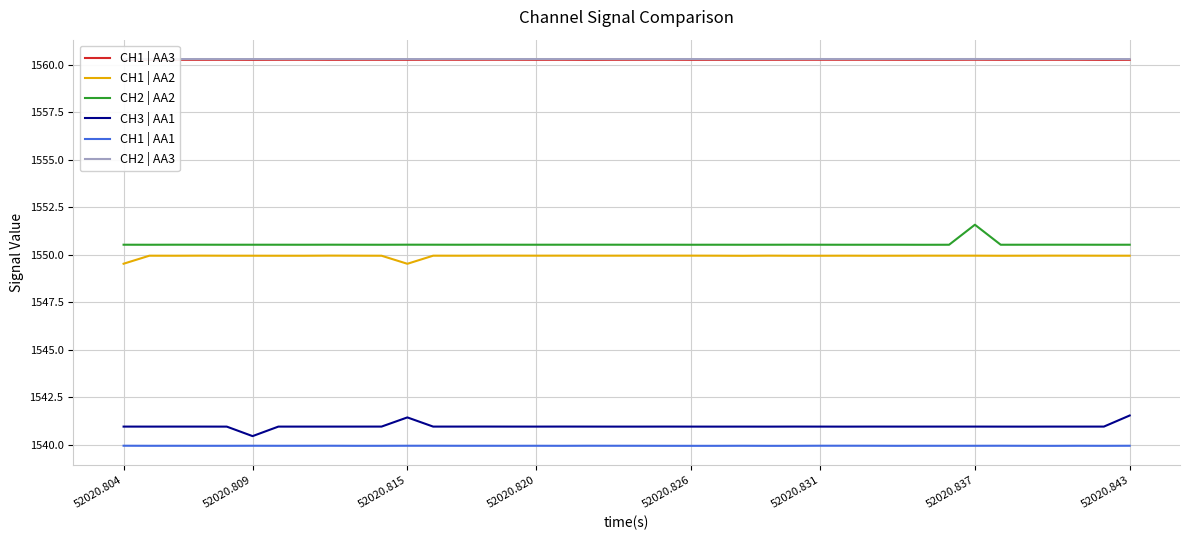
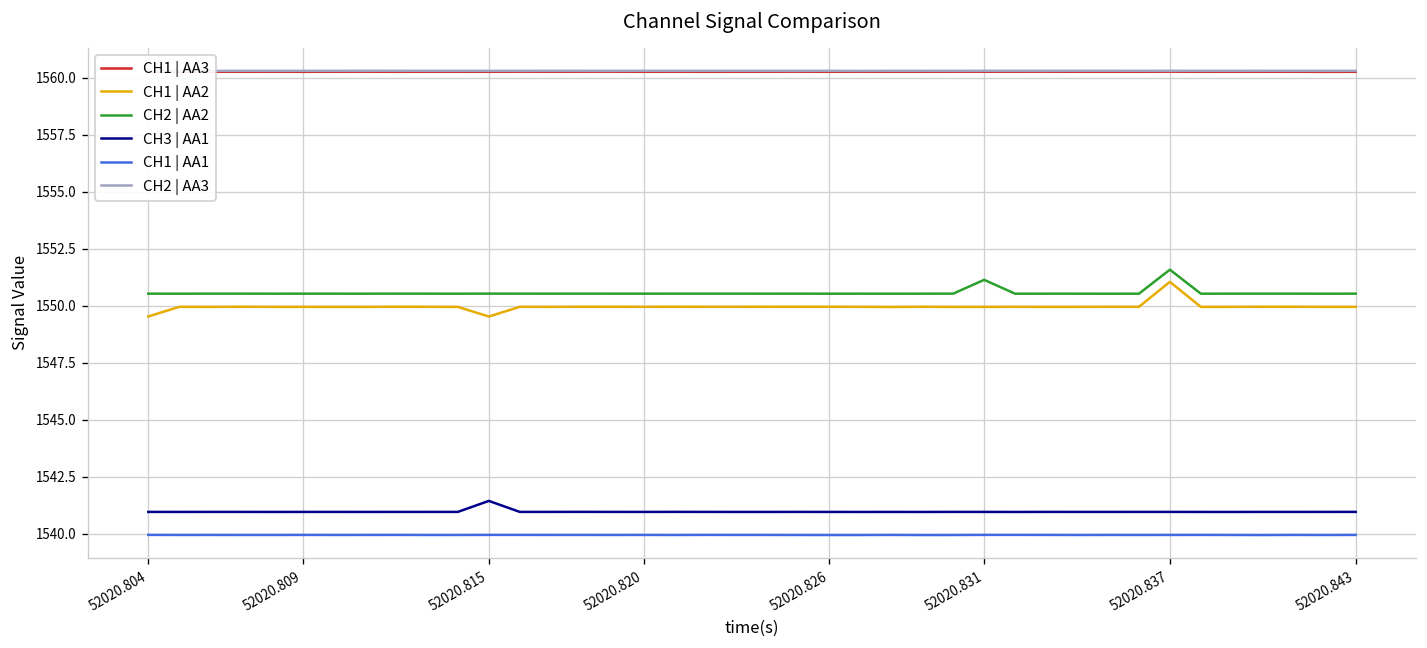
  {
    "CH1 | AA2": {
      "52020.804": 1549.5,
      "52020.809": 1549.9,
      "52020.815": 1549.5,
      "52020.820": 1549.9,
      "52020.826": 1550.0,
      "52020.831": 1549.9,
-     "52020.837": 1549.9,
+     "52020.837": 1551.0,
      "52020.843": 1549.9
    },
    "CH2 | AA2": {
      "52020.804": 1550.5,
      "52020.809": 1550.5,
      "52020.815": 1550.5,
      "52020.820": 1550.5,
      "52020.826": 1550.5,
-     "52020.831": 1550.5,
+     "52020.831": 1551.1,
      "52020.837": 1551.6,
      "52020.843": 1550.5
    },
    "CH3 | AA1": {
      "52020.804": 1541.0,
-     "52020.809": 1540.5,
+     "52020.809": 1541.0,
      "52020.815": 1541.4,
      "52020.820": 1541.0,
      "52020.826": 1541.0,
      "52020.831": 1541.0,
      "52020.837": 1541.0,
-     "52020.843": 1541.5
+     "52020.843": 1541.0
    },
    "CH1 | AA1": {
      "52020.804": 1539.9,
      "52020.809": 1539.9,
      "52020.815": 1539.9,
      "52020.820": 1539.9,
      "52020.826": 1539.9,
      "52020.831": 1539.9,
      "52020.837": 1539.9,
      "52020.843": 1539.9
    }
  }
